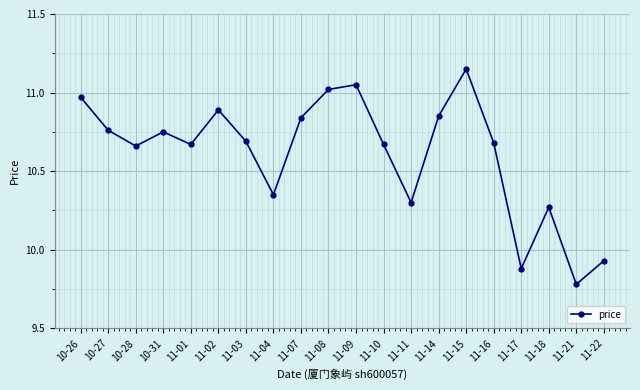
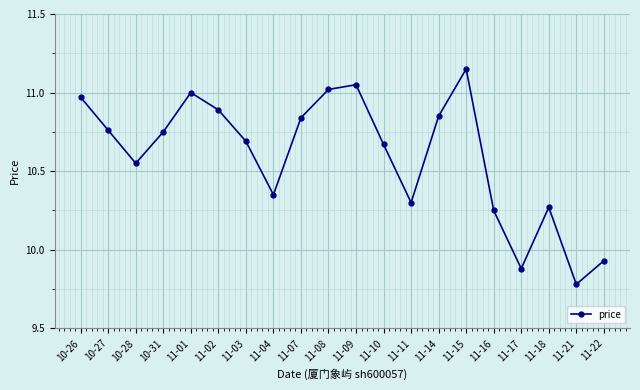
  {
    "10-26": 10.97,
    "10-27": 10.76,
-   "10-28": 10.66,
+   "10-28": 10.55,
    "10-31": 10.75,
-   "11-01": 10.67,
+   "11-01": 11.00,
    "11-02": 10.89,
    "11-03": 10.69,
    "11-04": 10.35,
    "11-07": 10.84,
    "11-08": 11.02,
    "11-09": 11.05,
    "11-10": 10.67,
    "11-11": 10.30,
    "11-14": 10.85,
    "11-15": 11.15,
-   "11-16": 10.68,
+   "11-16": 10.25,
    "11-17": 9.88,
    "11-18": 10.27,
    "11-21": 9.78,
    "11-22": 9.93
  }
